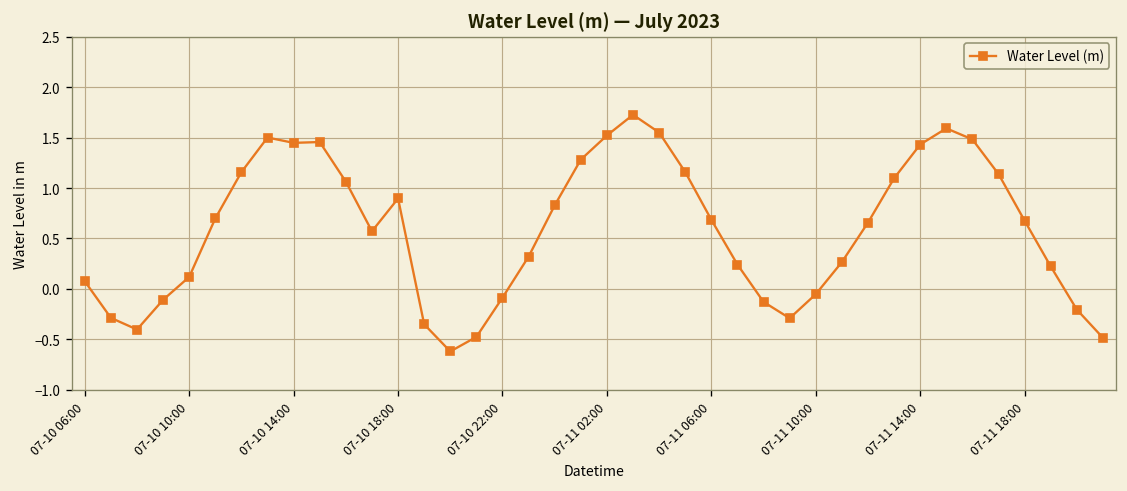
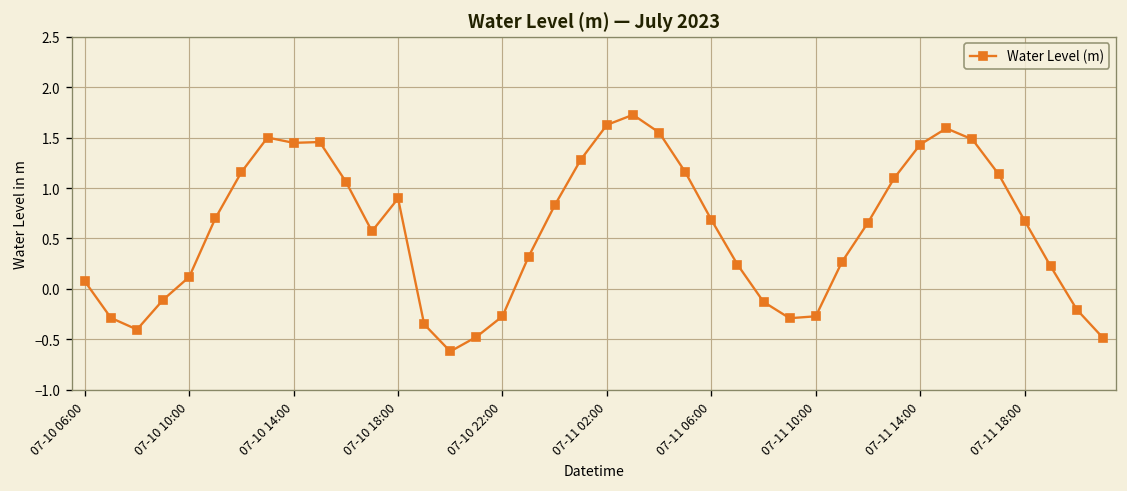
  {
    "07-10 06:00": 0.1,
    "07-10 10:00": 0.1,
    "07-10 14:00": 1.4,
    "07-10 18:00": 0.9,
-   "07-10 22:00": -0.1,
-   "07-11 02:00": 1.5,
+   "07-10 22:00": -0.3,
+   "07-11 02:00": 1.6,
    "07-11 06:00": 0.7,
-   "07-11 10:00": -0.1,
+   "07-11 10:00": -0.3,
    "07-11 14:00": 1.4,
    "07-11 18:00": 0.7
  }
